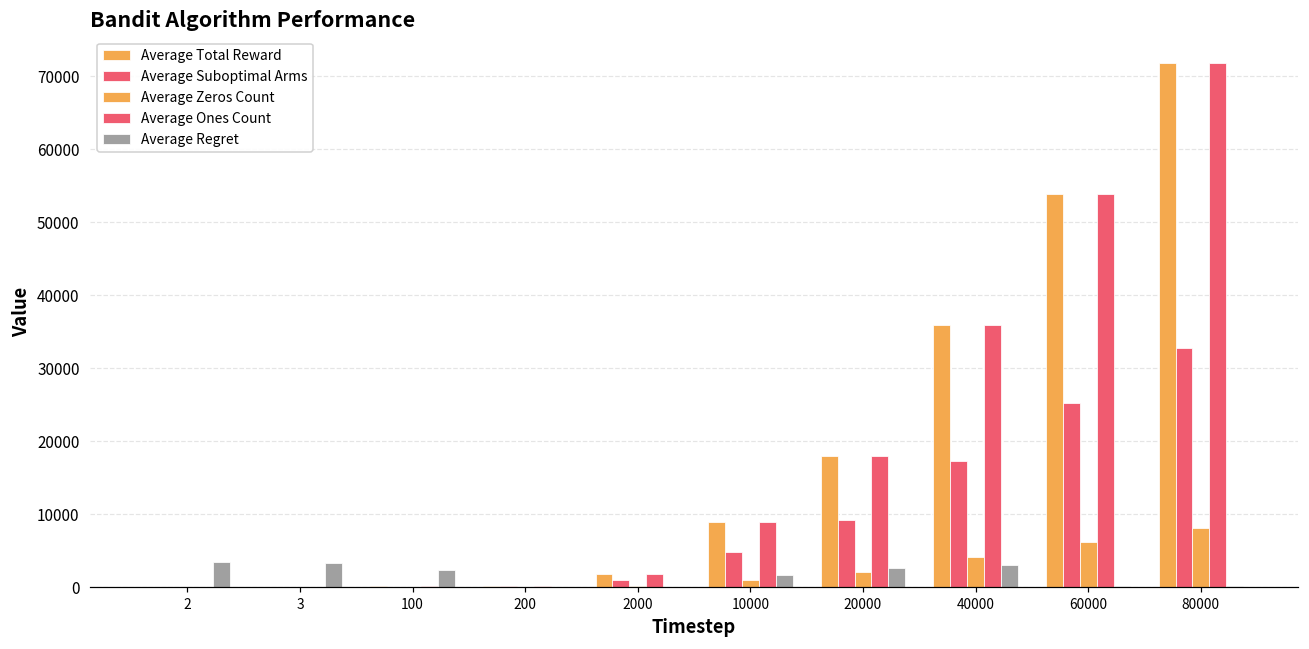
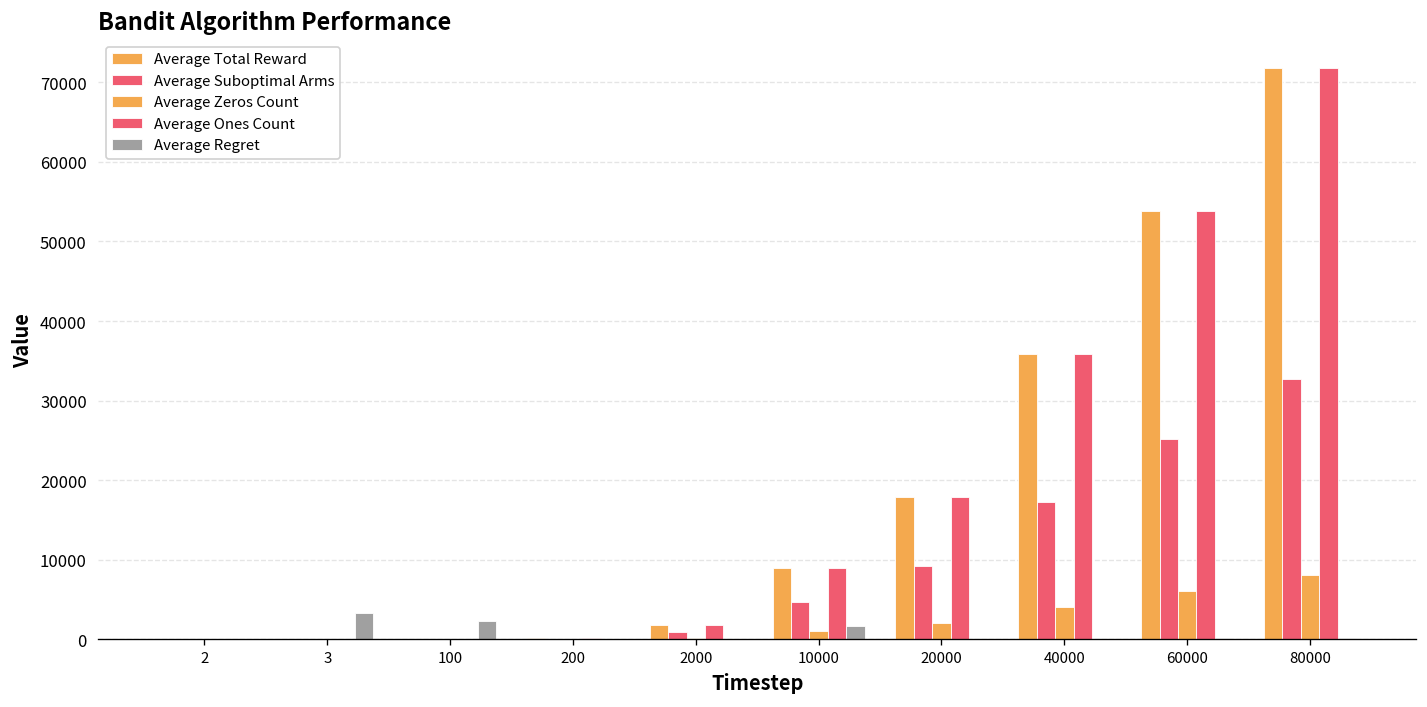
  {
    "Average Regret": {
-     "2": 3000,
+     "2": 0,
      "3": 3000,
      "100": 2000,
      "10000": 2000,
-     "20000": 3000,
-     "40000": 3000
+     "20000": 0,
+     "40000": 0
    }
  }
